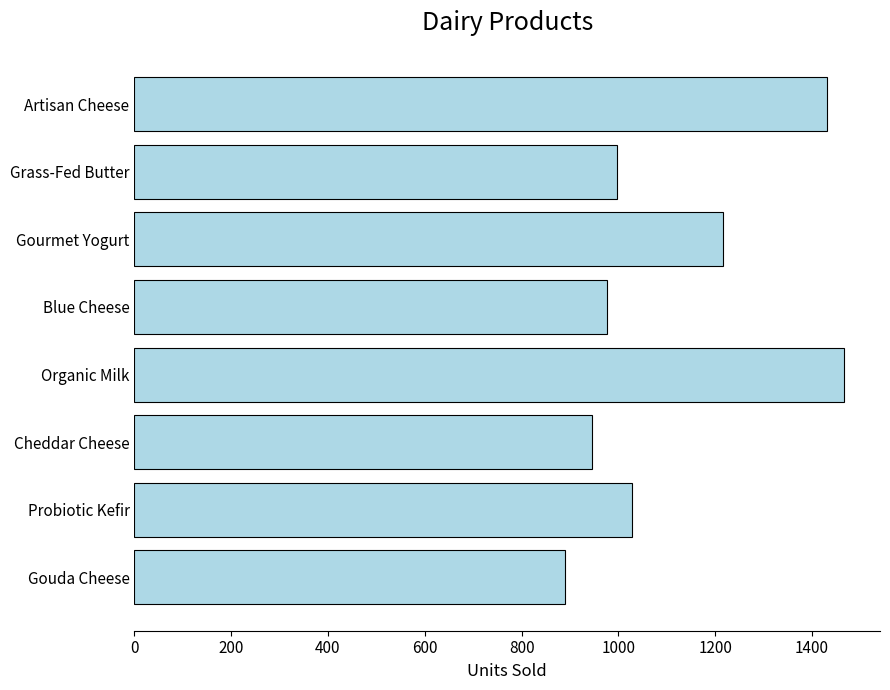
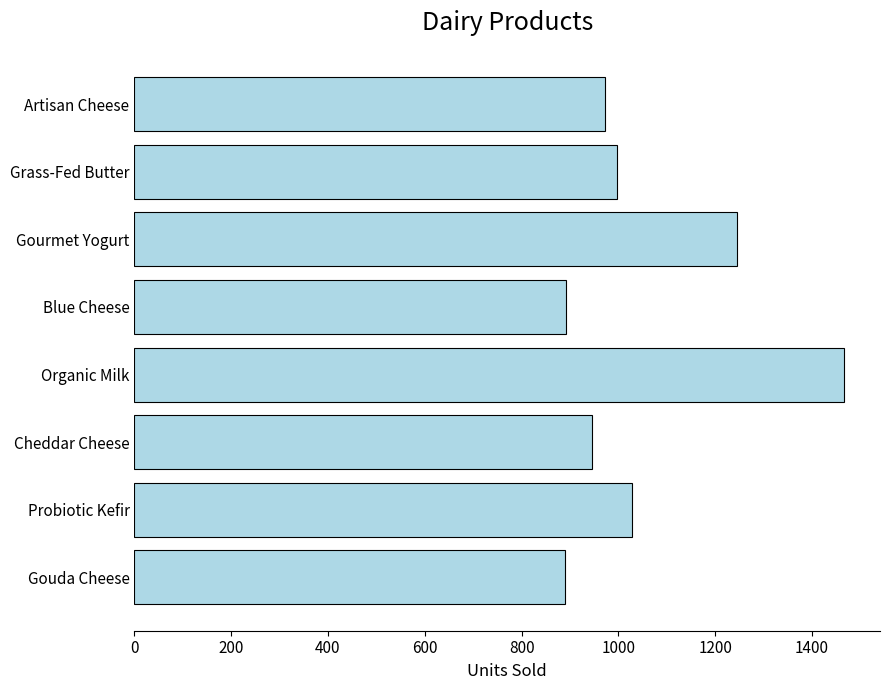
  {
-   "Artisan Cheese": 1430,
+   "Artisan Cheese": 970,
    "Grass-Fed Butter": 1000,
-   "Gourmet Yogurt": 1220,
-   "Blue Cheese": 980,
+   "Gourmet Yogurt": 1240,
+   "Blue Cheese": 890,
    "Organic Milk": 1470,
    "Cheddar Cheese": 950,
    "Probiotic Kefir": 1030,
    "Gouda Cheese": 890
  }
